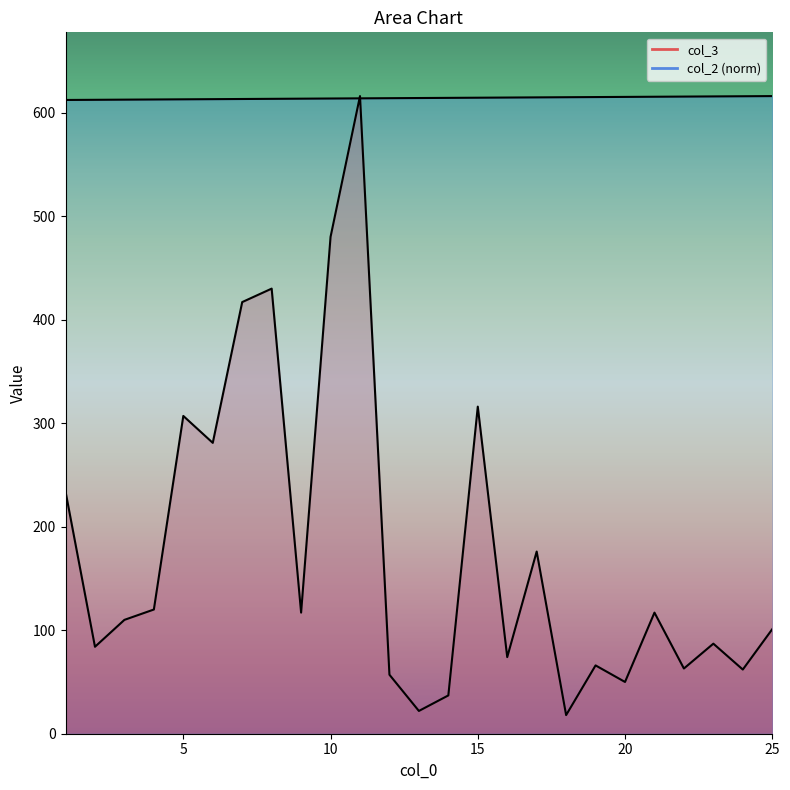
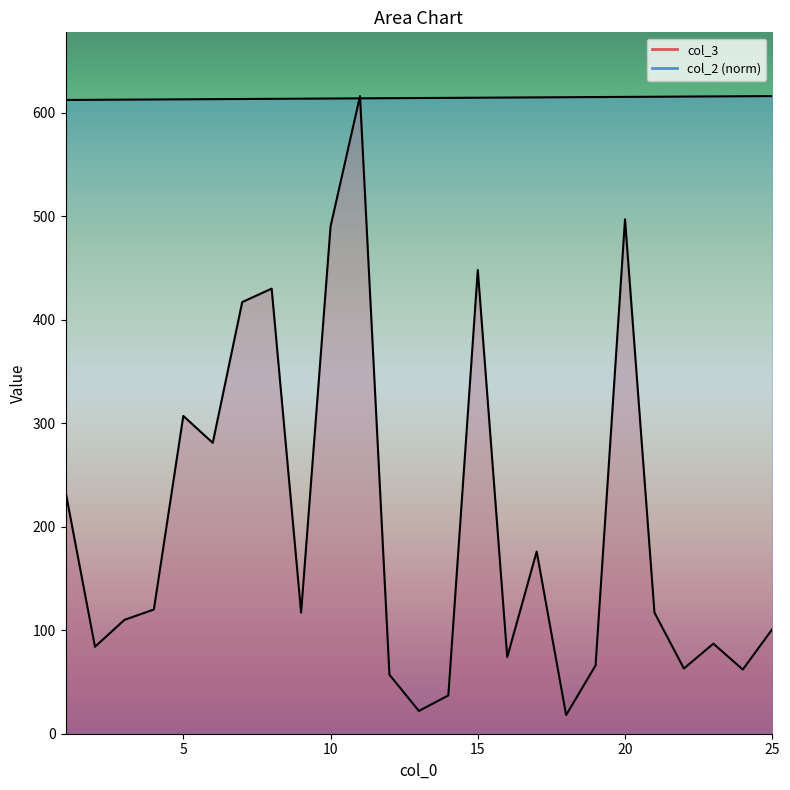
  {
    "col_3": {
      "5": 307,
-     "10": 480,
-     "15": 316,
-     "20": 50,
+     "10": 490,
+     "15": 448,
+     "20": 497,
      "25": 101
    },
    "col_2 (norm)": {
      "5": 613,
      "10": 614,
      "15": 614,
      "20": 615,
      "25": 616
    }
  }
